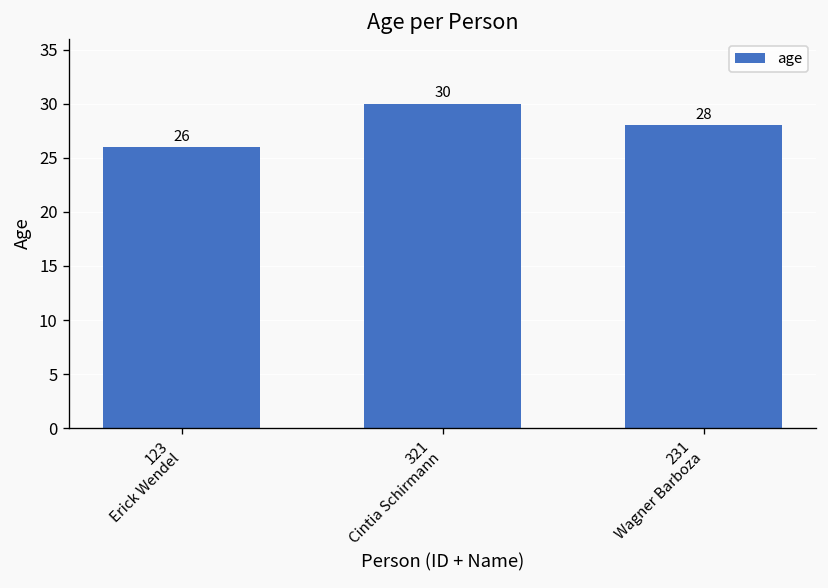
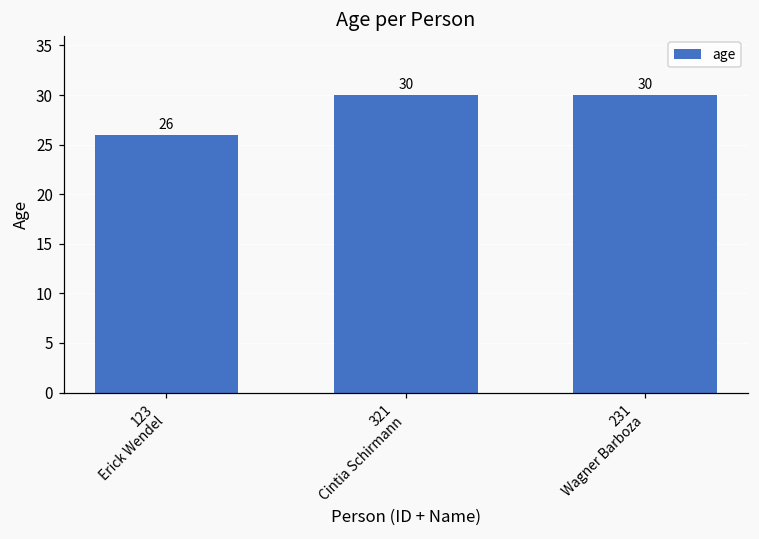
  {
    "123 Erick Wendel": 26,
    "321 Cintia Schirmann": 30,
-   "231 Wagner Barboza": 28
+   "231 Wagner Barboza": 30
  }
